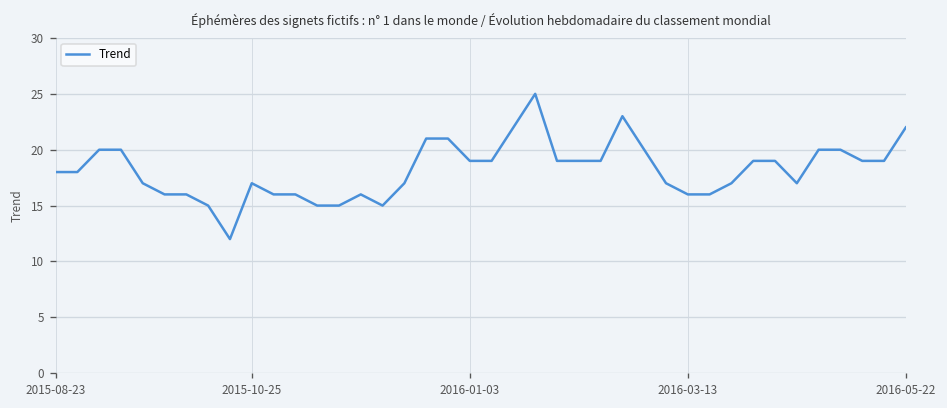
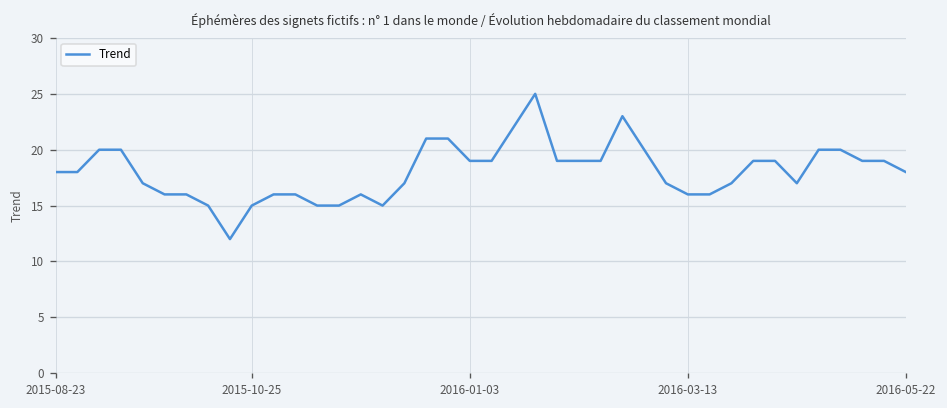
  {
    "2015-08-23": 18,
-   "2015-10-25": 17,
+   "2015-10-25": 15,
    "2016-01-03": 19,
    "2016-03-13": 16,
-   "2016-05-22": 22
+   "2016-05-22": 18
  }
